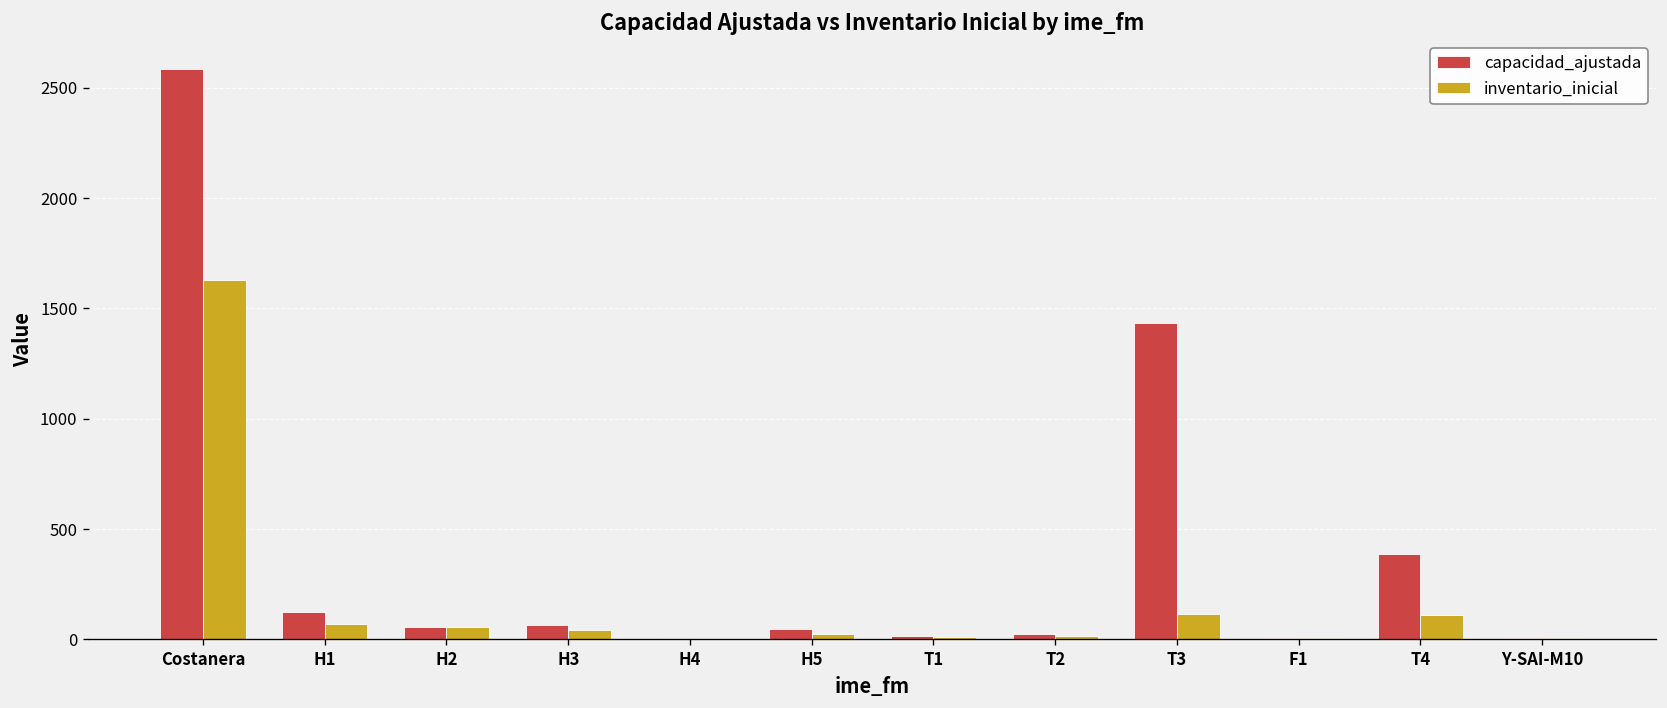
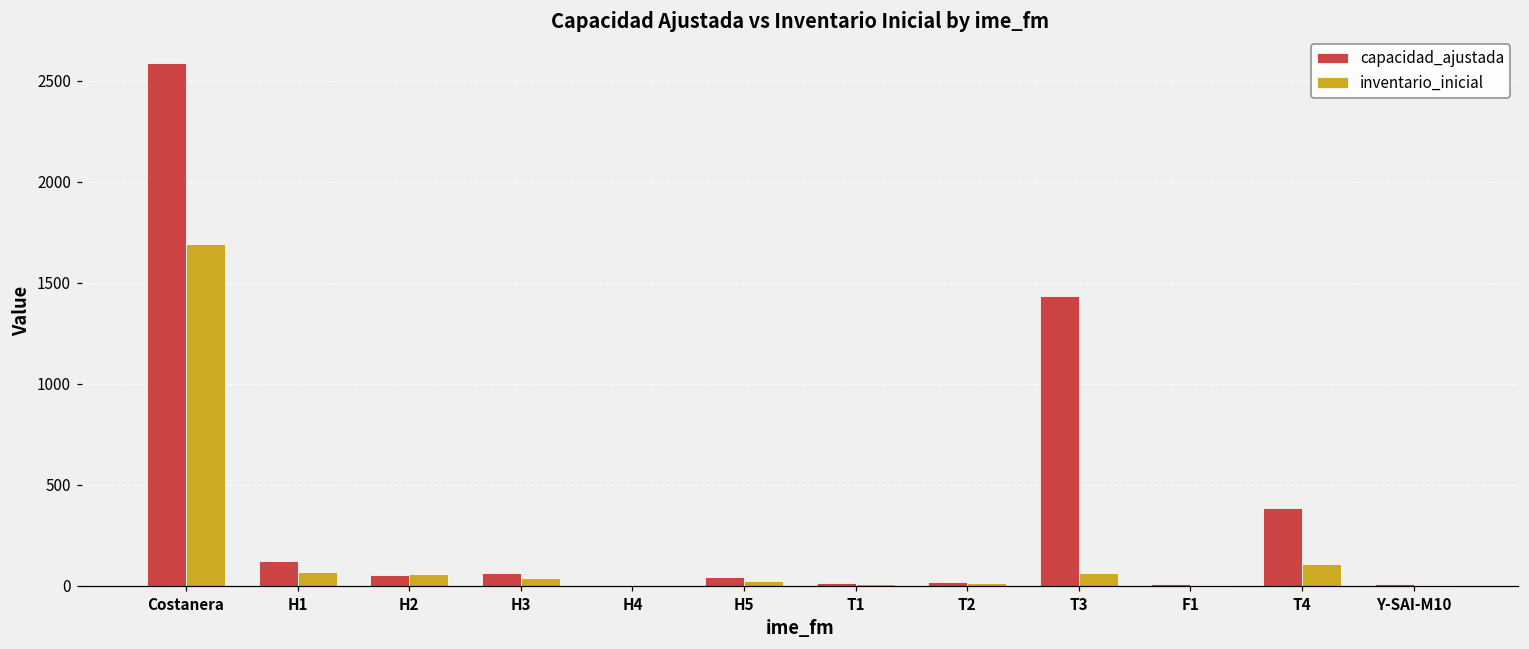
  {
    "capacidad_ajustada": {
      "Costanera": 2590,
      "H1": 120,
      "H2": 60,
      "H3": 60,
      "H5": 50,
      "T1": 20,
      "T2": 20,
      "T3": 1430,
      "T4": 390
    },
    "inventario_inicial": {
-     "Costanera": 1630,
+     "Costanera": 1690,
      "H1": 70,
      "H2": 60,
      "H3": 40,
      "H5": 20,
-     "T3": 110,
+     "T3": 70,
      "T4": 110
    }
  }
